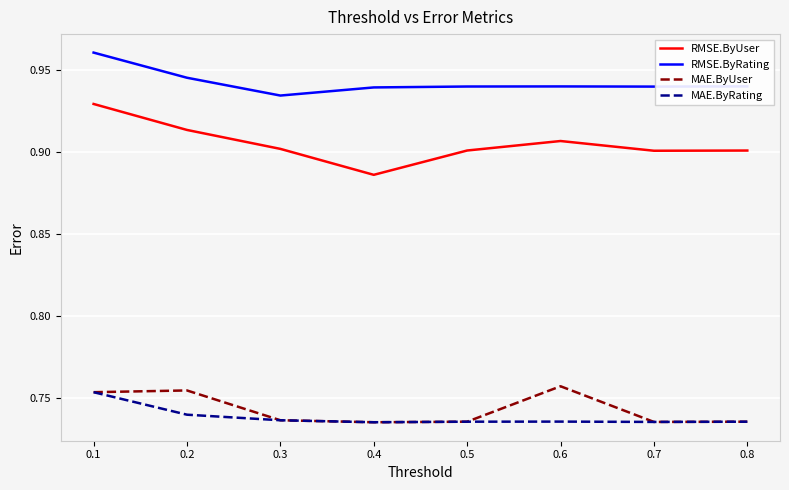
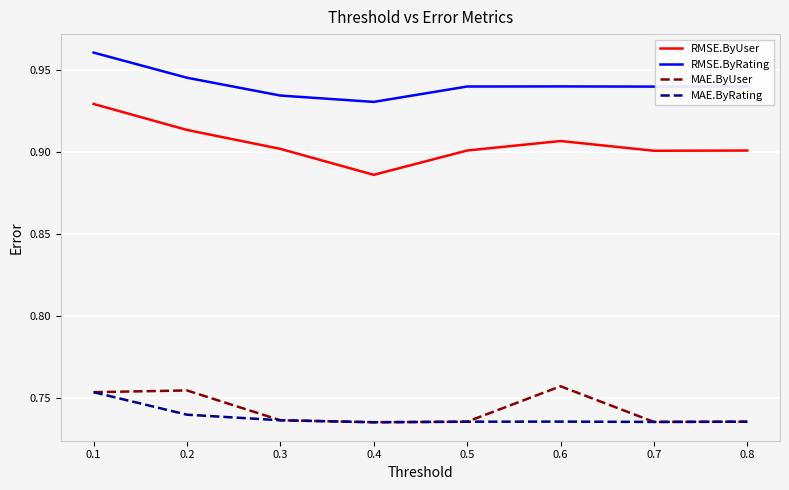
  {
    "RMSE.ByUser": {
      "0.1": 0.930,
      "0.2": 0.914,
      "0.3": 0.902,
      "0.4": 0.886,
      "0.5": 0.901,
      "0.6": 0.907,
      "0.7": 0.901,
      "0.8": 0.901
    },
    "RMSE.ByRating": {
      "0.1": 0.961,
      "0.2": 0.946,
      "0.3": 0.935,
-     "0.4": 0.940,
+     "0.4": 0.931,
      "0.5": 0.940,
      "0.6": 0.940,
      "0.7": 0.940
    },
    "MAE.ByUser": {
      "0.2": 0.754,
      "0.6": 0.757
    },
    "MAE.ByRating": {
      "0.2": 0.740,
      "0.6": 0.735
    }
  }
